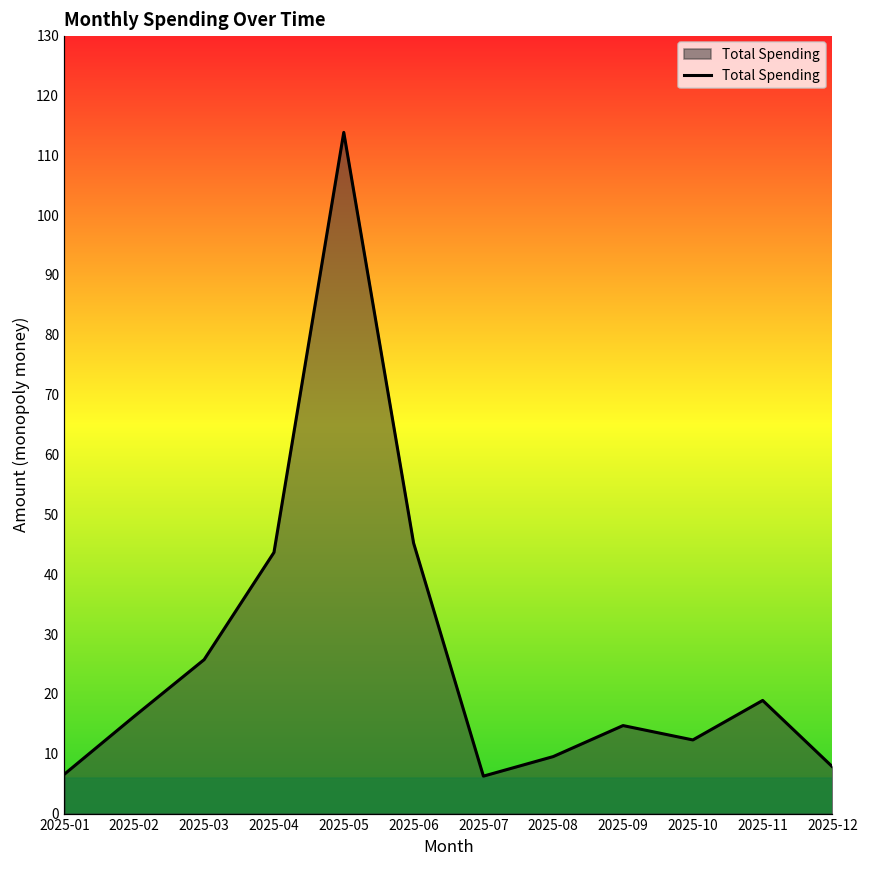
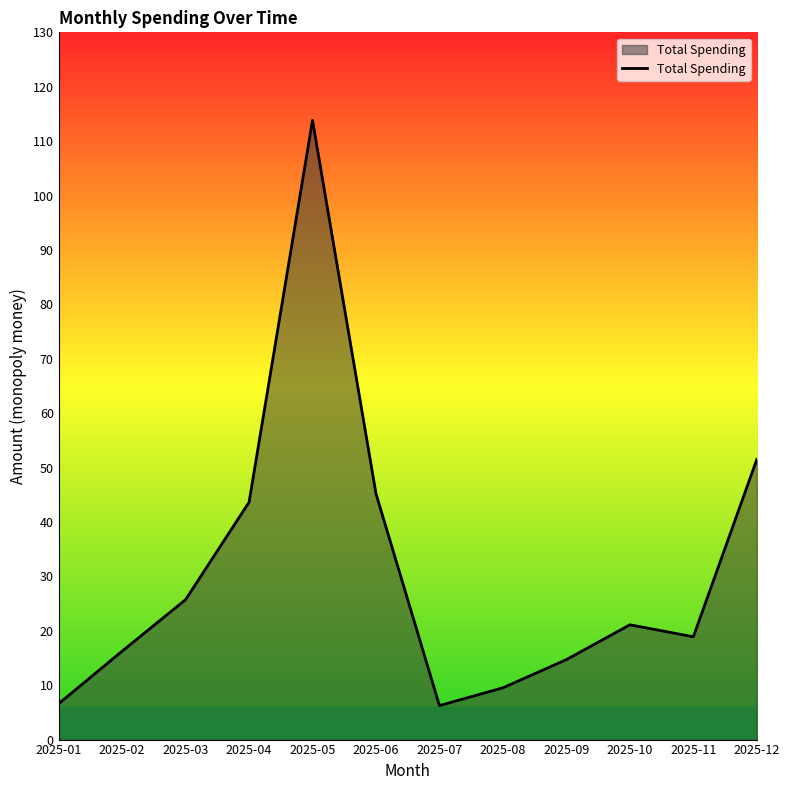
  {
    "2025-01": 7,
    "2025-02": 16,
    "2025-03": 26,
    "2025-04": 44,
    "2025-05": 114,
    "2025-06": 45,
    "2025-07": 6,
    "2025-08": 10,
    "2025-09": 15,
-   "2025-10": 12,
+   "2025-10": 21,
    "2025-11": 19,
-   "2025-12": 8
+   "2025-12": 52
  }
